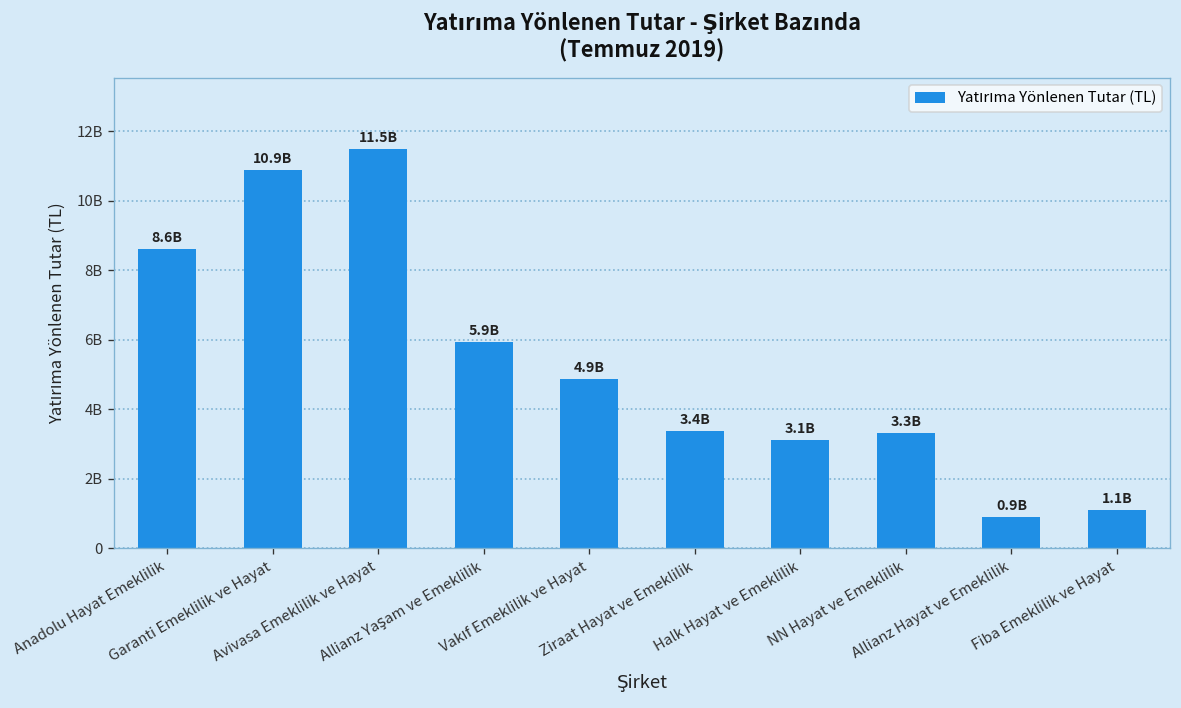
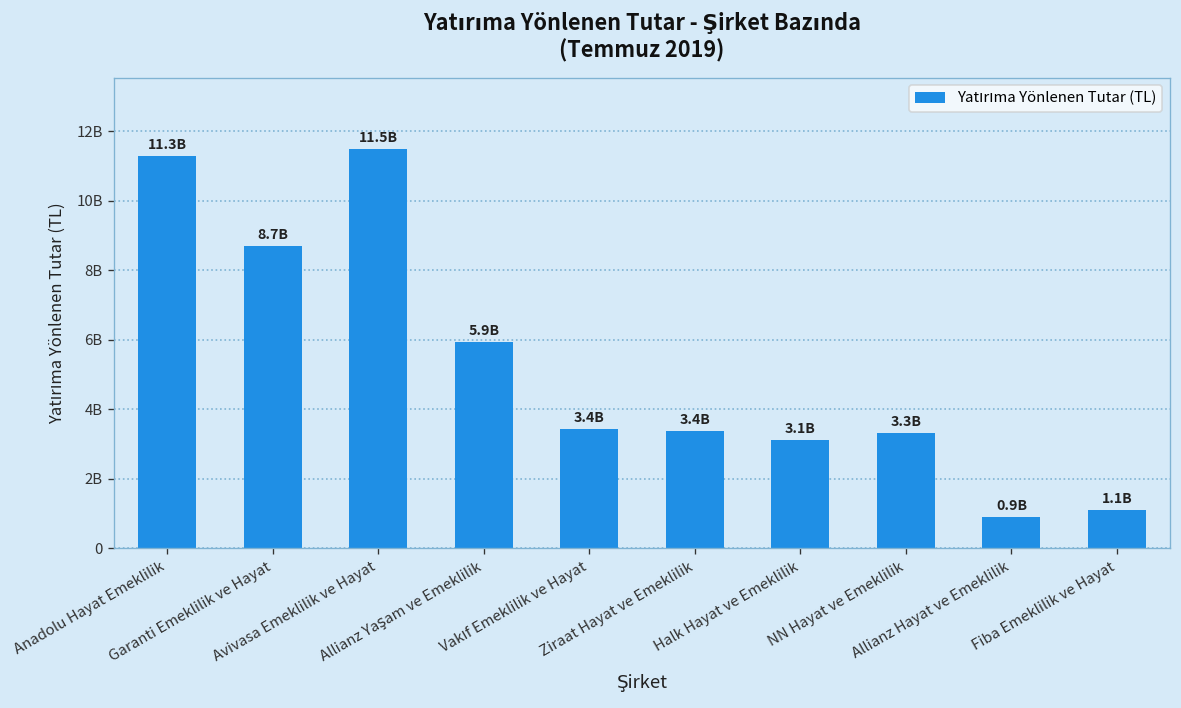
  {
-   "Anadolu Hayat Emeklilik": "8.6B",
-   "Garanti Emeklilik ve Hayat": "10.9B",
+   "Anadolu Hayat Emeklilik": "11.3B",
+   "Garanti Emeklilik ve Hayat": "8.7B",
    "Avivasa Emeklilik ve Hayat": "11.5B",
    "Allianz Yaşam ve Emeklilik": "5.9B",
-   "Vakıf Emeklilik ve Hayat": "4.9B",
+   "Vakıf Emeklilik ve Hayat": "3.4B",
    "Ziraat Hayat ve Emeklilik": "3.4B",
    "Halk Hayat ve Emeklilik": "3.1B",
    "NN Hayat ve Emeklilik": "3.3B",
    "Allianz Hayat ve Emeklilik": "0.9B",
    "Fiba Emeklilik ve Hayat": "1.1B"
  }
